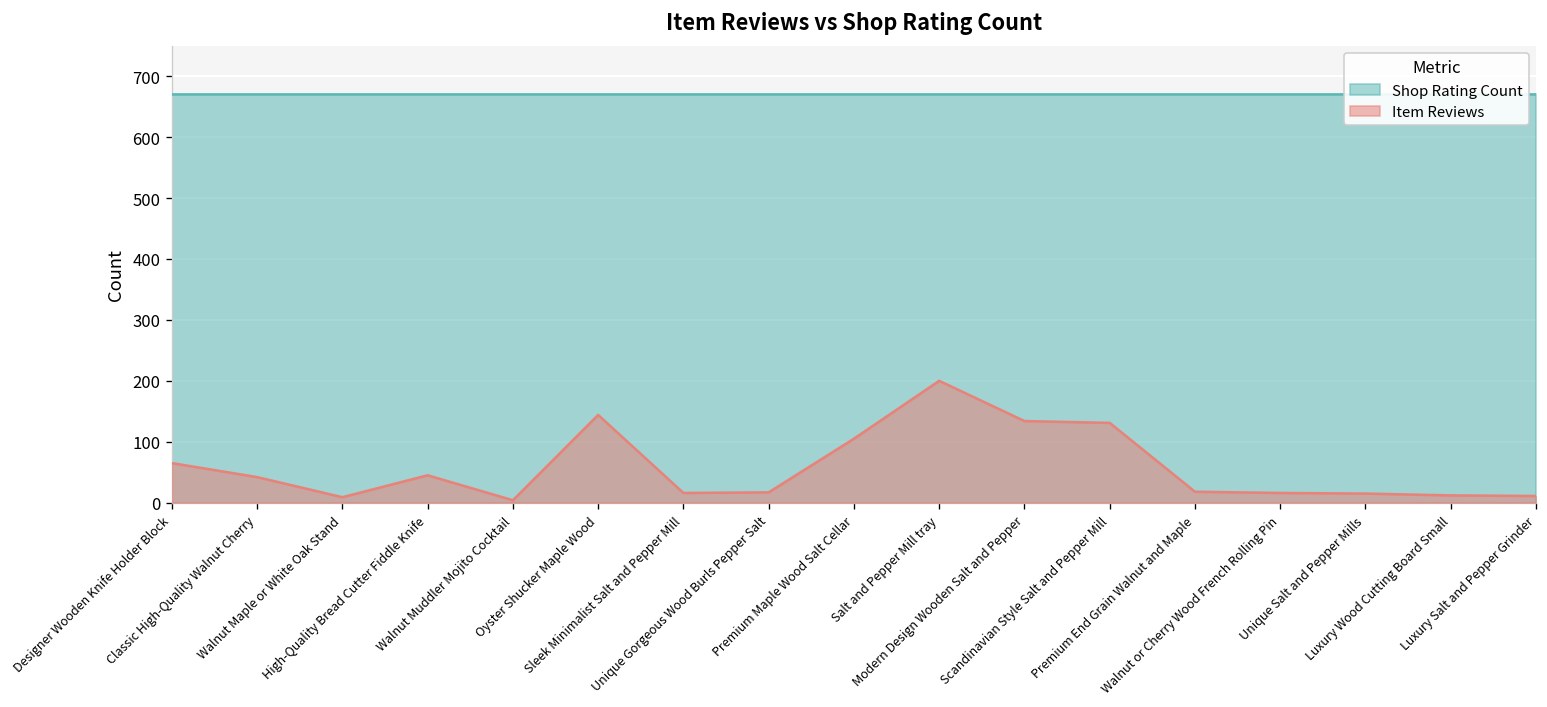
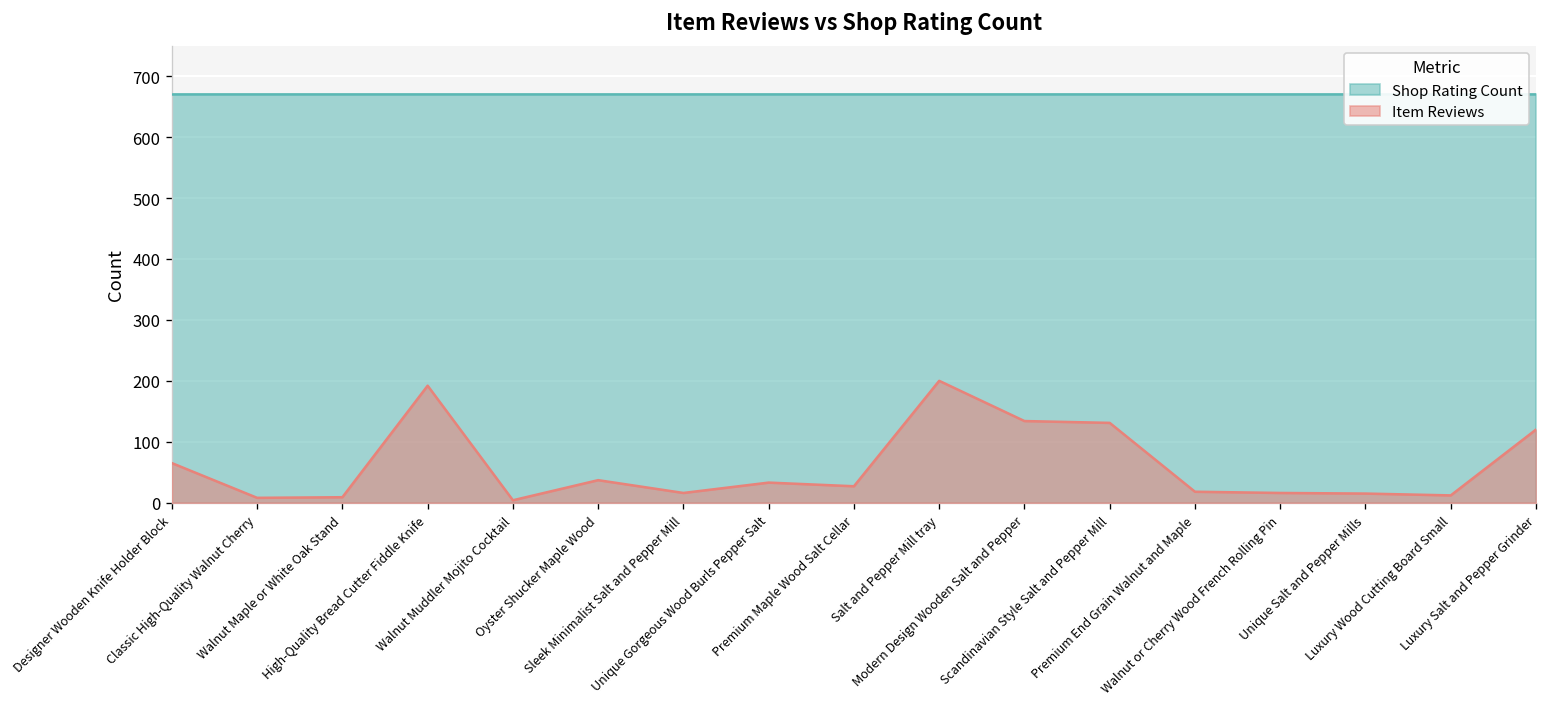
  {
    "Shop Rating Count": {
      "Designer Wooden Knife Holder Block": 670,
      "Classic High-Quality Walnut Cherry": 670,
      "Walnut Maple or White Oak Stand": 670,
      "High-Quality Bread Cutter Fiddle Knife": 670,
      "Walnut Muddler Mojito Cocktail": 670,
      "Oyster Shucker Maple Wood": 670,
      "Sleek Minimalist Salt and Pepper Mill": 670,
      "Unique Gorgeous Wood Burls Pepper Salt": 670,
      "Premium Maple Wood Salt Cellar": 670,
      "Salt and Pepper Mill tray": 670,
      "Modern Design Wooden Salt and Pepper": 670,
      "Scandinavian Style Salt and Pepper Mill": 670,
      "Premium End Grain Walnut and Maple": 670,
      "Walnut or Cherry Wood French Rolling Pin": 670,
      "Luxury Salt and Pepper Grinder": 670
    },
    "Item Reviews": {
      "Designer Wooden Knife Holder Block": 70,
-     "Classic High-Quality Walnut Cherry": 40,
+     "Classic High-Quality Walnut Cherry": 10,
      "Walnut Maple or White Oak Stand": 10,
-     "High-Quality Bread Cutter Fiddle Knife": 50,
+     "High-Quality Bread Cutter Fiddle Knife": 190,
      "Walnut Muddler Mojito Cocktail": 0,
-     "Oyster Shucker Maple Wood": 140,
+     "Oyster Shucker Maple Wood": 40,
      "Sleek Minimalist Salt and Pepper Mill": 20,
-     "Unique Gorgeous Wood Burls Pepper Salt": 20,
-     "Premium Maple Wood Salt Cellar": 110,
+     "Unique Gorgeous Wood Burls Pepper Salt": 30,
+     "Premium Maple Wood Salt Cellar": 30,
      "Salt and Pepper Mill tray": 200,
      "Modern Design Wooden Salt and Pepper": 130,
      "Scandinavian Style Salt and Pepper Mill": 130,
      "Premium End Grain Walnut and Maple": 20,
      "Walnut or Cherry Wood French Rolling Pin": 20,
      "Unique Salt and Pepper Mills": 20,
      "Luxury Wood Cutting Board Small": 10,
-     "Luxury Salt and Pepper Grinder": 10
+     "Luxury Salt and Pepper Grinder": 120
    }
  }
